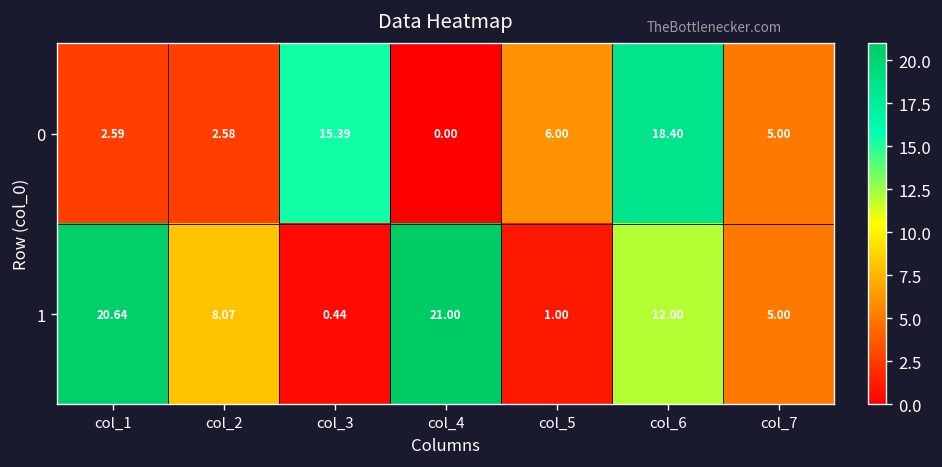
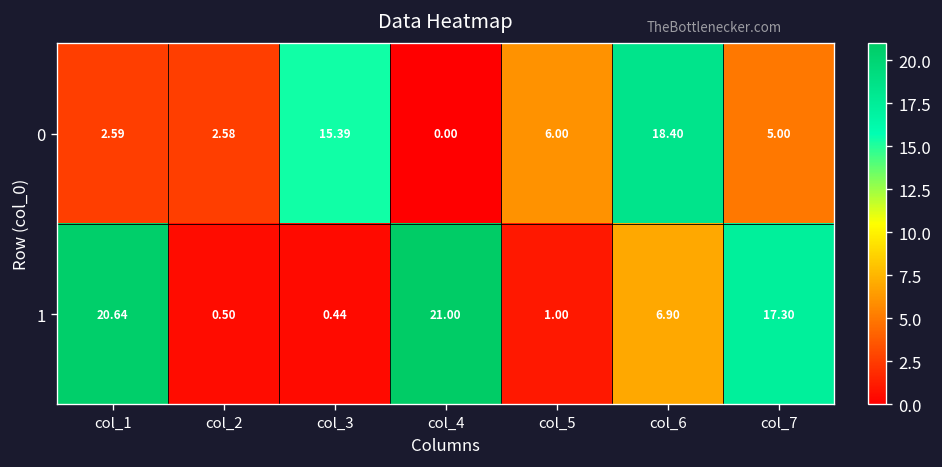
  {
    "0": {
      "col_1": 2.59,
      "col_2": 2.58,
      "col_3": 15.39,
      "col_4": 0.00,
      "col_5": 6.00,
      "col_6": 18.40,
      "col_7": 5.00
    },
    "1": {
      "col_1": 20.64,
-     "col_2": 8.07,
+     "col_2": 0.50,
      "col_3": 0.44,
      "col_4": 21.00,
      "col_5": 1.00,
-     "col_6": 12.00,
-     "col_7": 5.00
+     "col_6": 6.90,
+     "col_7": 17.30
    }
  }
